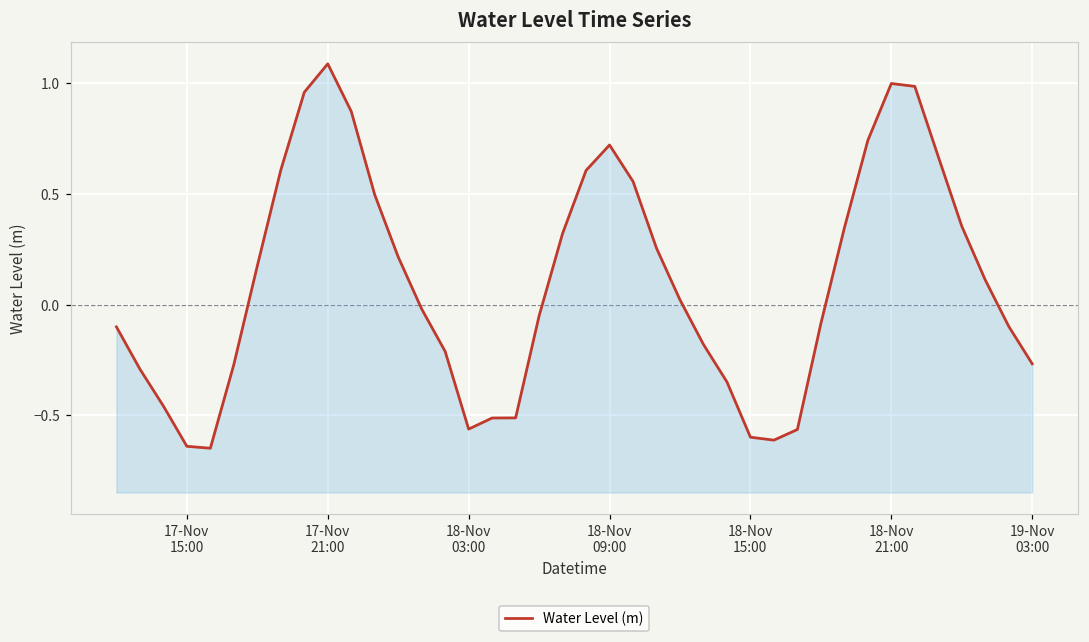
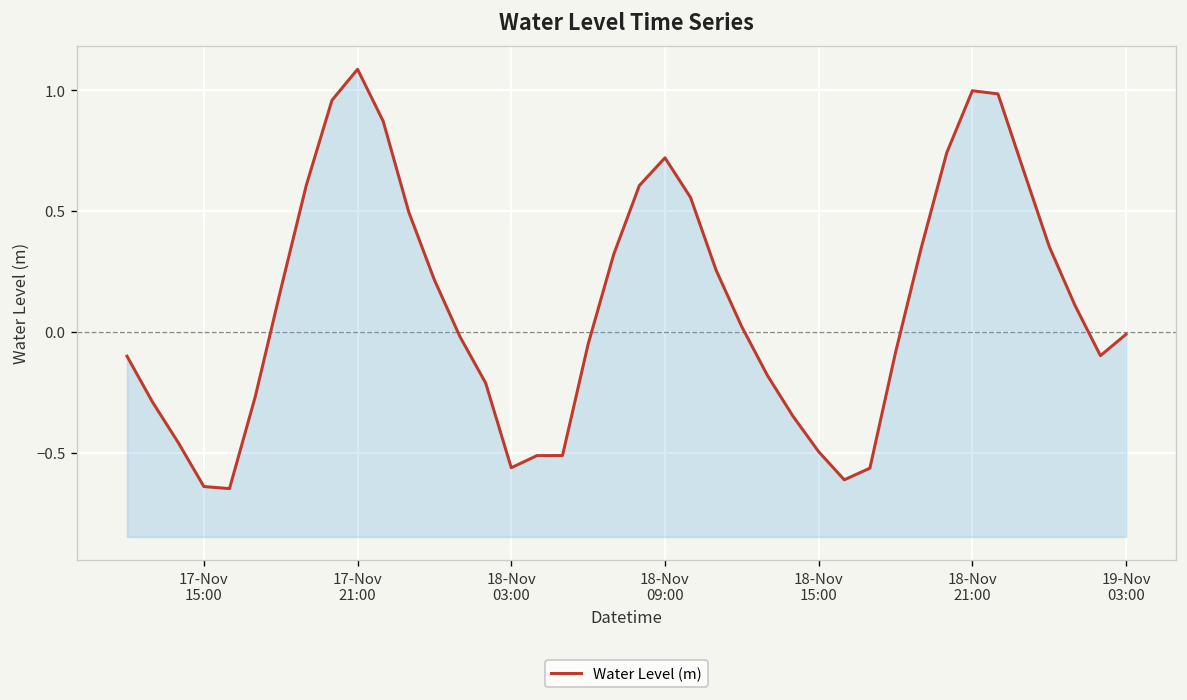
  {
    "17-Nov 15:00": -0.64,
    "17-Nov 21:00": 1.09,
    "18-Nov 03:00": -0.56,
    "18-Nov 09:00": 0.72,
-   "18-Nov 15:00": -0.60,
+   "18-Nov 15:00": -0.50,
    "18-Nov 21:00": 1.00,
-   "19-Nov 03:00": -0.27
+   "19-Nov 03:00": -0.01
  }
